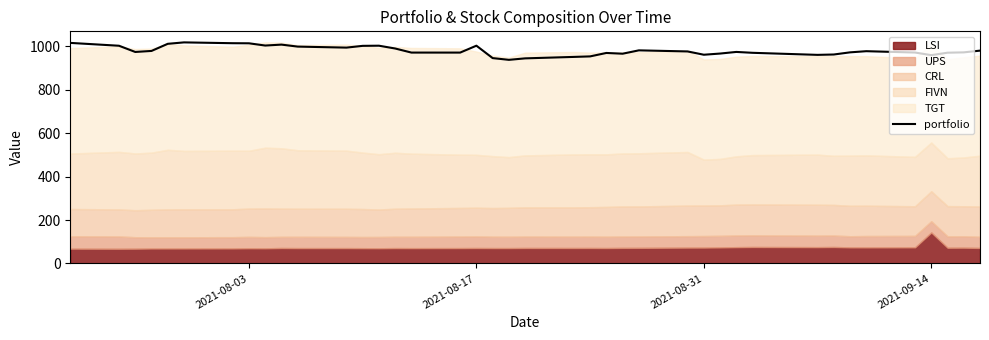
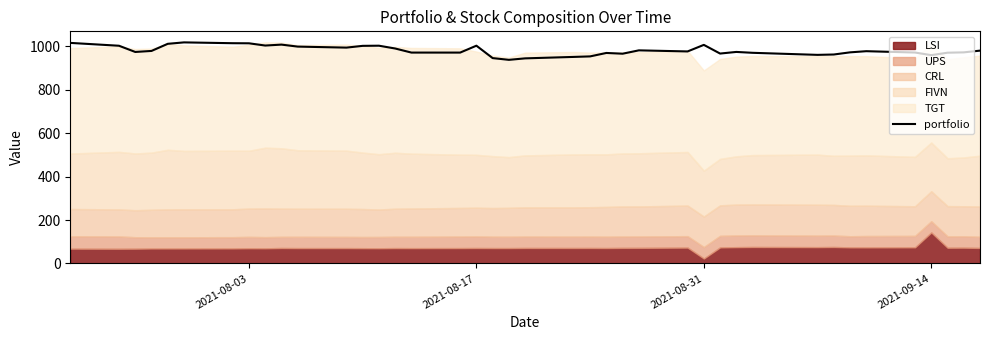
  {
    "LSI": {
      "2021-08-03": 70,
      "2021-08-17": 70,
-     "2021-08-31": 70,
+     "2021-08-31": 20,
      "2021-09-14": 140
    },
    "portfolio": {
      "2021-08-17": 1000,
-     "2021-08-31": 960
+     "2021-08-31": 1010
    }
  }
